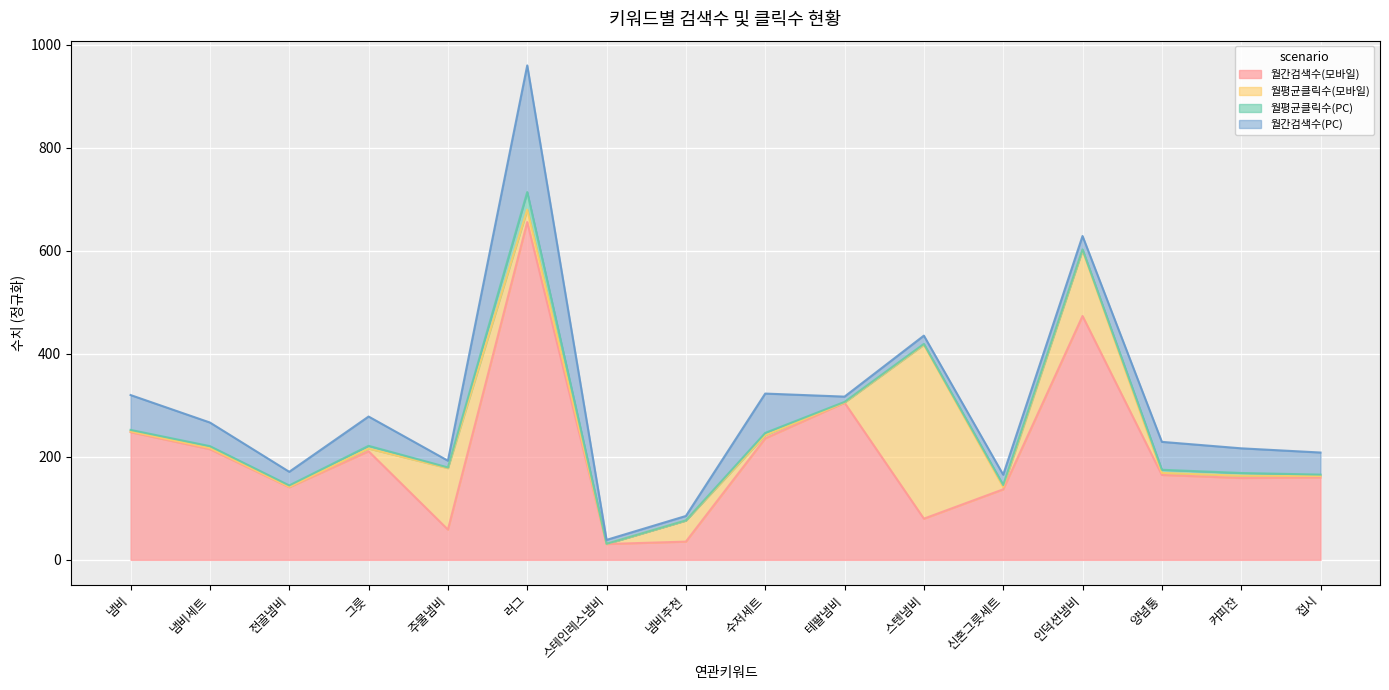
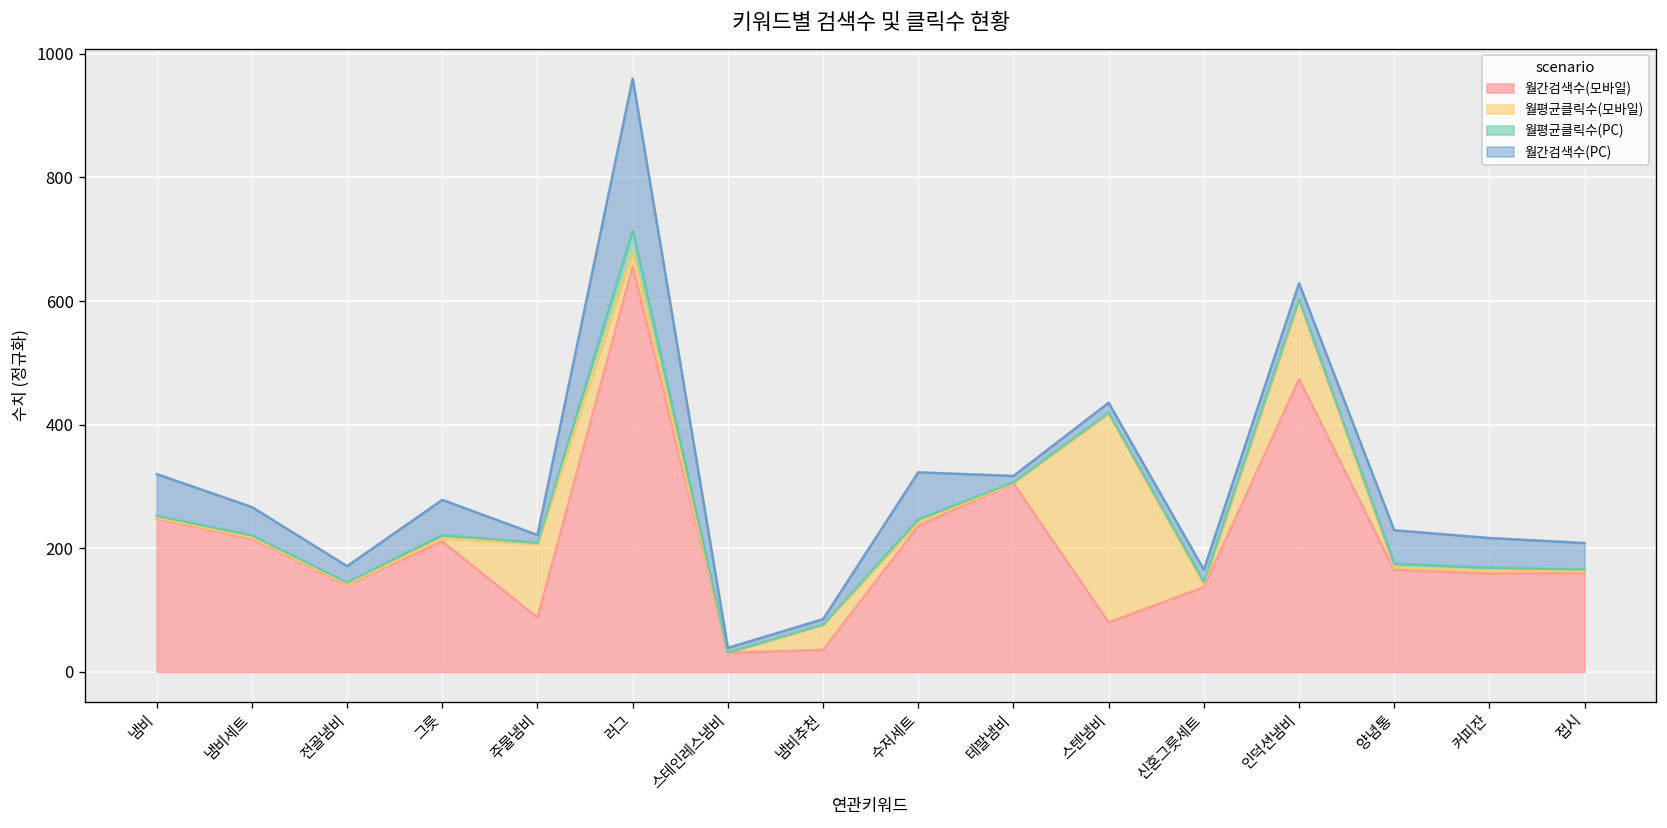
  {
    "월간검색수(모바일)": {
      "그릇": 210,
-     "주물냄비": 60,
+     "주물냄비": 90,
      "러그": 660,
      "냄비추천": 40,
      "수저세트": 240,
      "스텐냄비": 80,
      "인덕션냄비": 470
    },
    "월평균클릭수(모바일)": {
      "그릇": 10,
      "러그": 20
    }
  }
